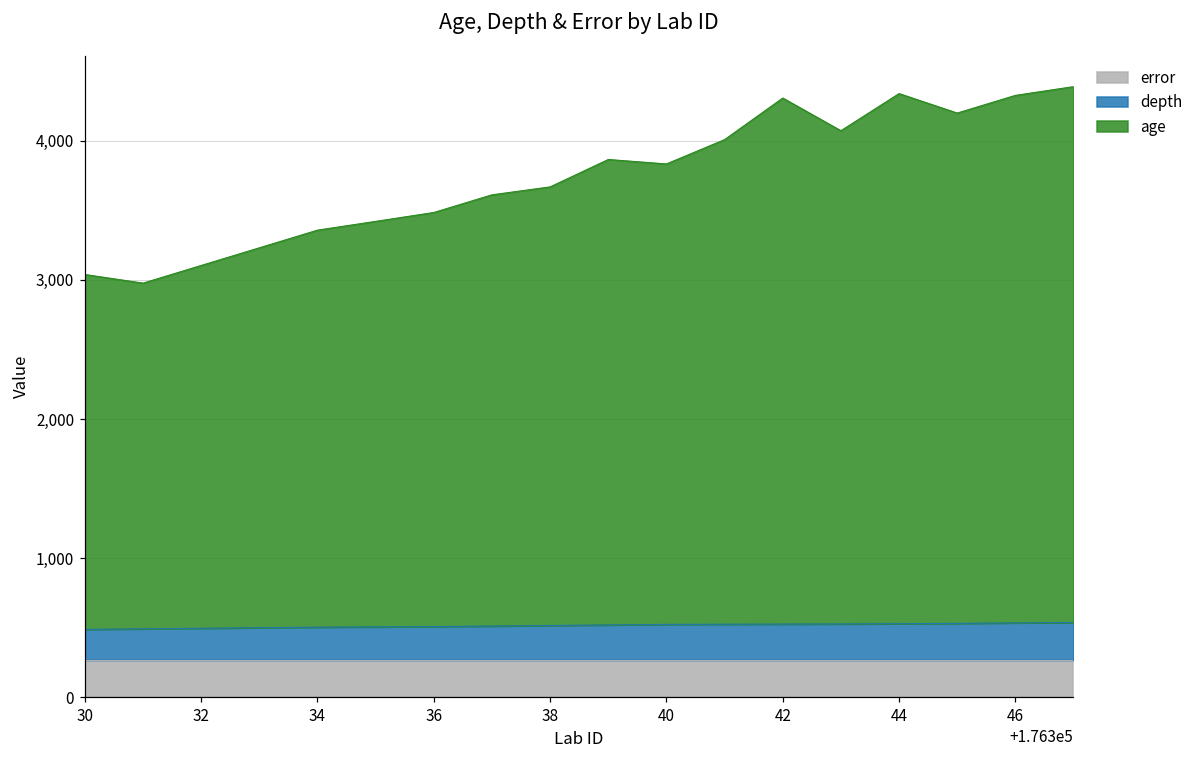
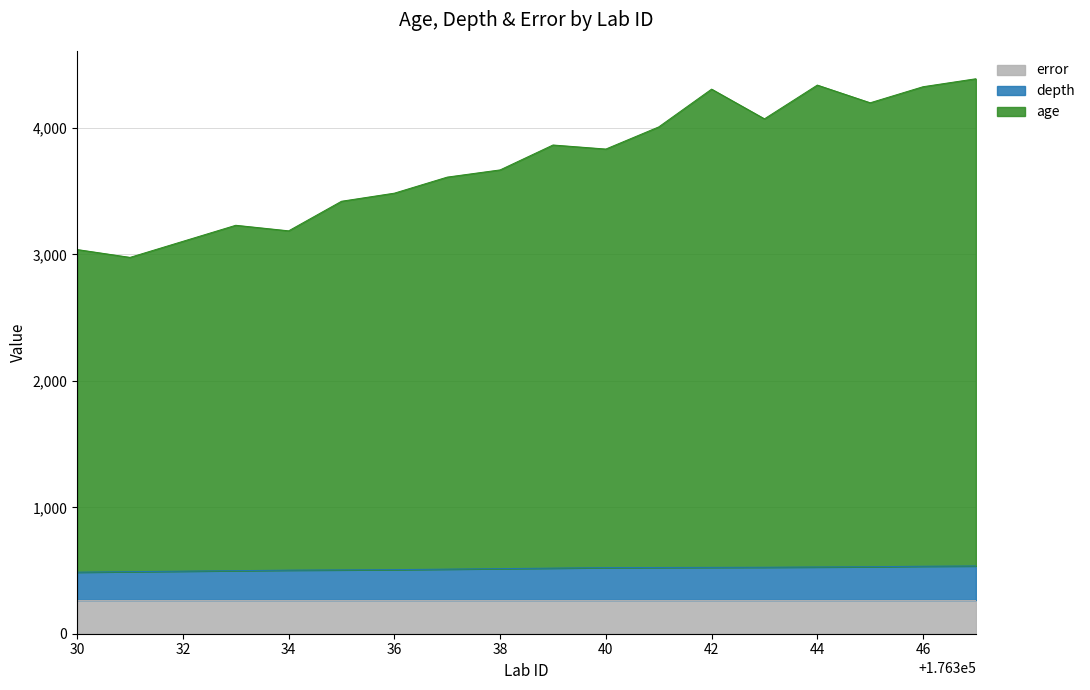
  {
    "error": {
      "30": "270",
      "32": "270",
      "34": "270",
      "36": "270",
      "38": "270",
      "40": "270",
      "42": "270",
      "44": "270",
      "46": "270"
    },
    "depth": {
      "30": "220",
      "32": "230",
      "34": "240",
      "36": "240",
      "38": "250",
      "40": "260",
      "42": "260",
      "44": "260",
      "46": "270"
    },
    "age": {
      "30": "2,550",
      "32": "2,610",
-     "34": "2,860",
+     "34": "2,680",
      "36": "2,980",
      "38": "3,150",
      "40": "3,310",
      "42": "3,780",
      "44": "3,810",
      "46": "3,790"
    }
  }
